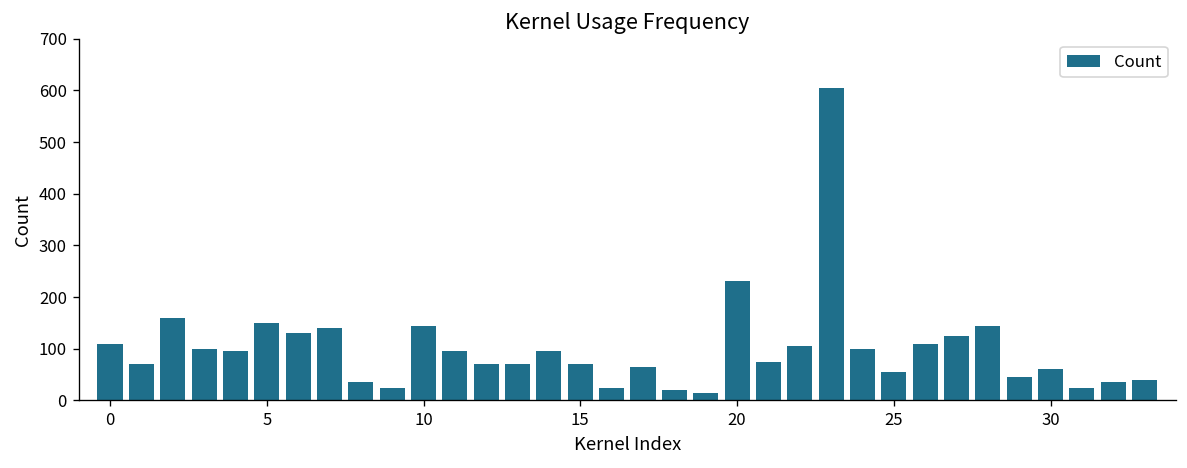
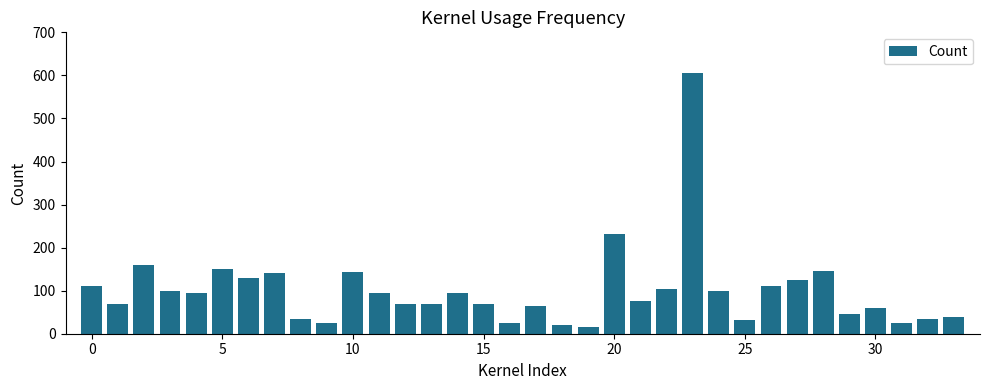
  {
    "0": 110,
    "5": 150,
    "10": 140,
    "15": 70,
    "20": 230,
-   "25": 60,
+   "25": 30,
    "30": 60
  }
